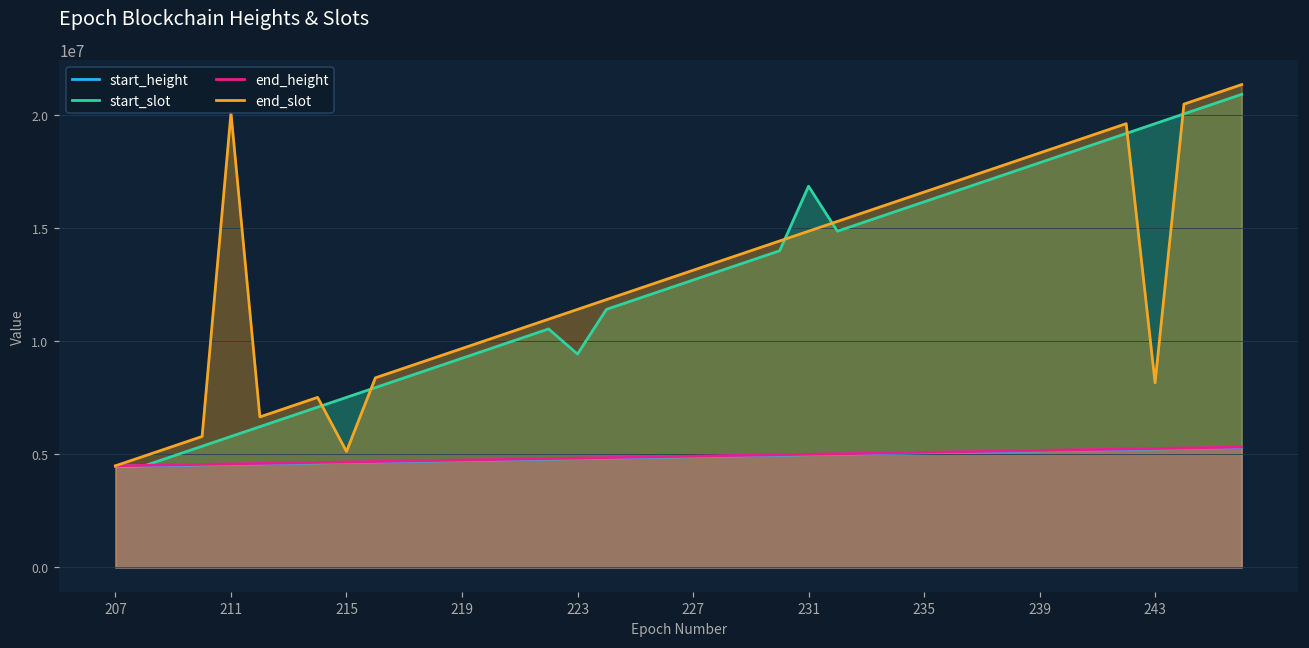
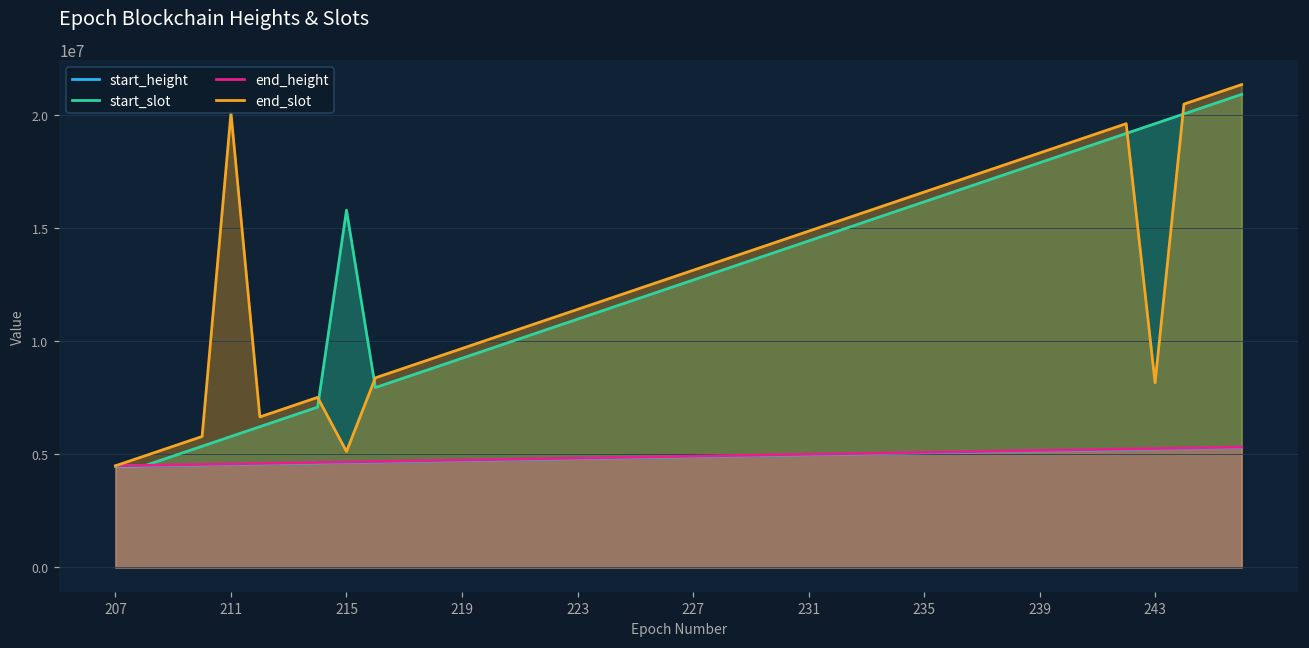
  {
    "start_slot": {
      "211": 5800000,
-     "215": 7500000,
+     "215": 15800000,
      "219": 9200000,
-     "223": 9400000,
+     "223": 11000000,
      "227": 12700000,
-     "231": 16800000,
+     "231": 14400000,
      "235": 16200000,
      "239": 17900000,
      "243": 19600000
    },
    "end_slot": {
      "215": 5100000,
      "219": 9700000,
      "223": 11400000,
      "227": 13100000,
      "231": 14900000,
      "235": 16600000,
      "239": 18300000,
      "243": 8200000
    }
  }
